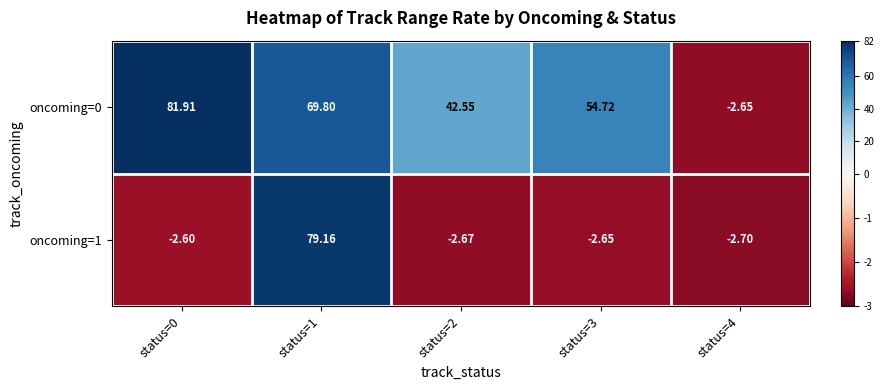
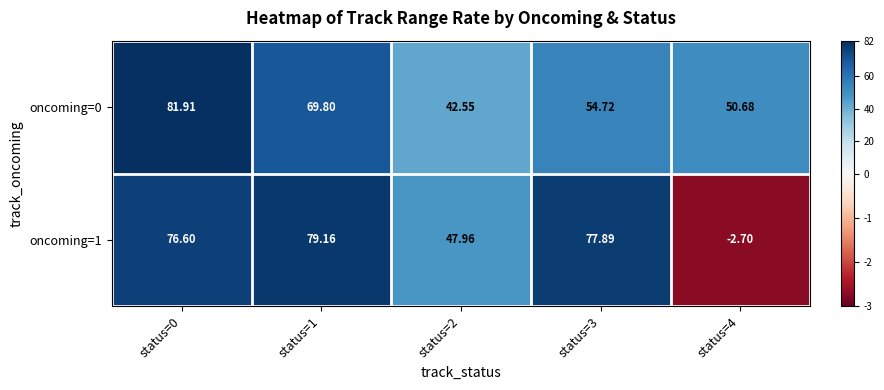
  {
    "oncoming=0": {
      "status=0": 81.91,
      "status=1": 69.80,
      "status=2": 42.55,
      "status=3": 54.72,
-     "status=4": -2.65
+     "status=4": 50.68
    },
    "oncoming=1": {
-     "status=0": -2.60,
+     "status=0": 76.60,
      "status=1": 79.16,
-     "status=2": -2.67,
-     "status=3": -2.65,
+     "status=2": 47.96,
+     "status=3": 77.89,
      "status=4": -2.70
    }
  }
